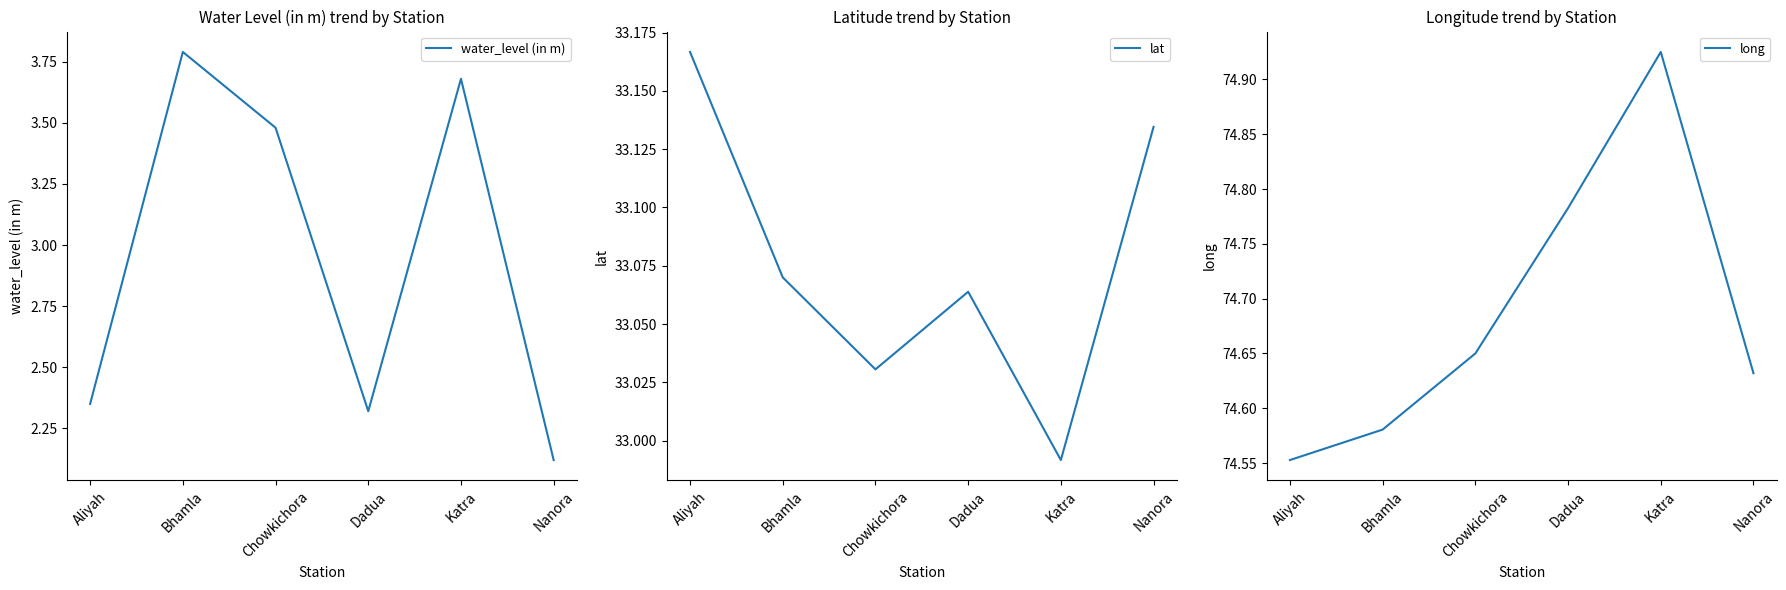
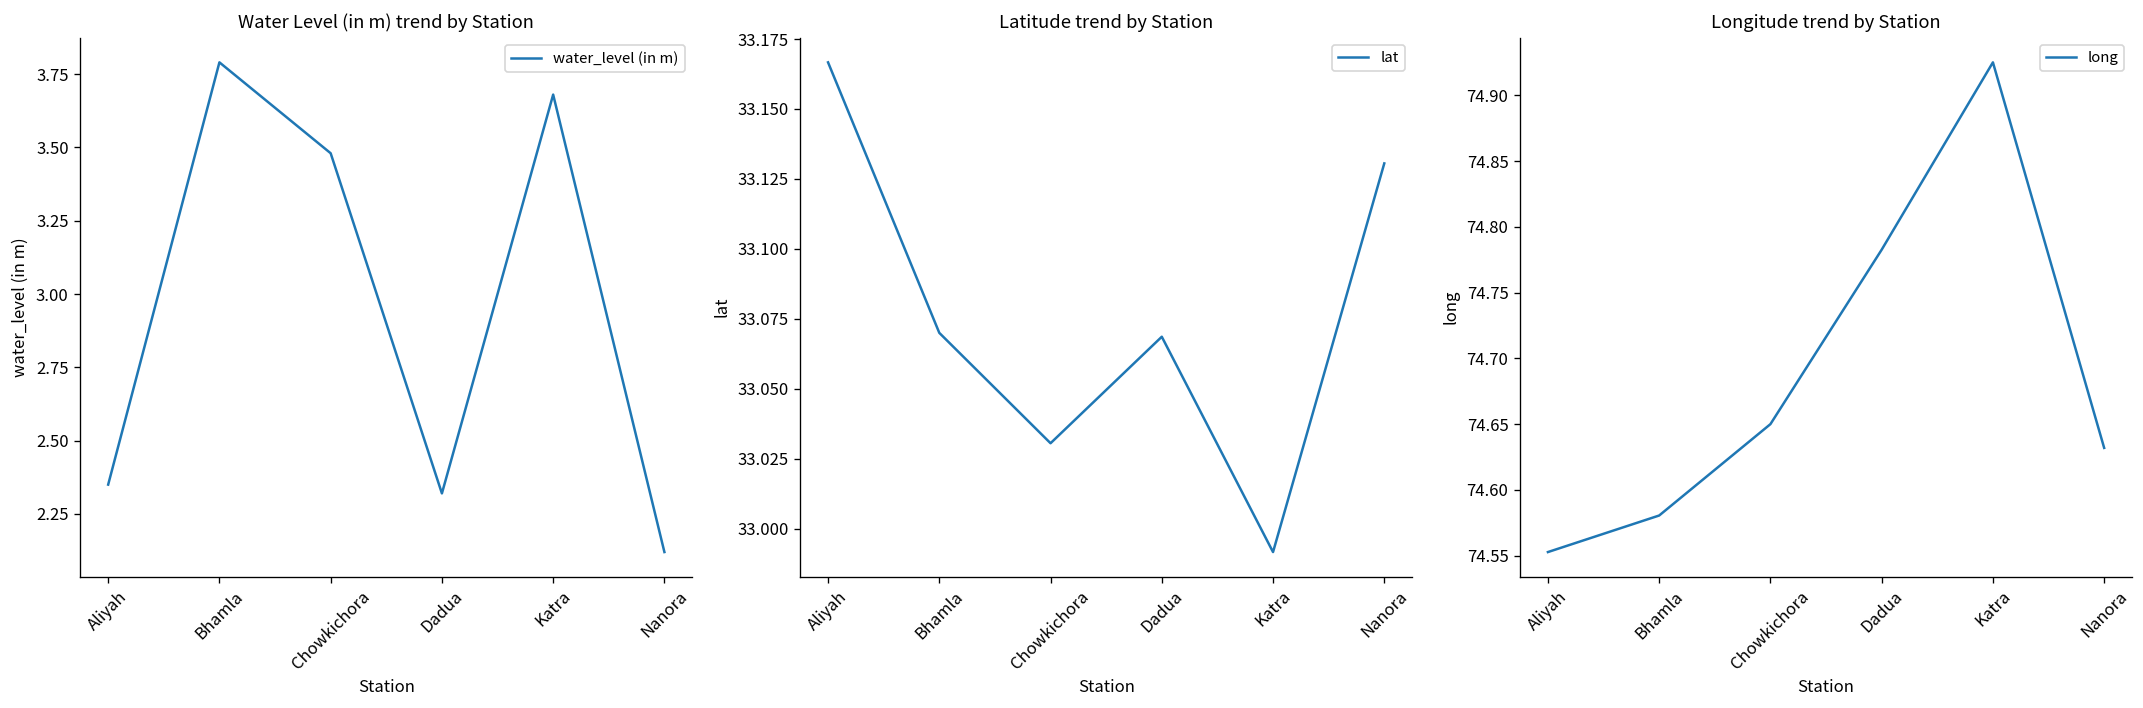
  {
    "Water Level (in m) trend by Station": {
      "Aliyah": 2.35,
      "Bhamla": 3.79,
      "Chowkichora": 3.48,
      "Dadua": 2.32,
      "Katra": 3.68,
      "Nanora": 2.12
    },
    "Latitude trend by Station": {
      "Aliyah": 33.167,
      "Bhamla": 33.070,
      "Chowkichora": 33.031,
-     "Dadua": 33.064,
+     "Dadua": 33.069,
      "Katra": 32.992,
-     "Nanora": 33.135
+     "Nanora": 33.131
    },
    "Longitude trend by Station": {
      "Aliyah": 74.553,
      "Bhamla": 74.581,
      "Chowkichora": 74.650,
      "Dadua": 74.783,
      "Katra": 74.925,
      "Nanora": 74.632
    }
  }
